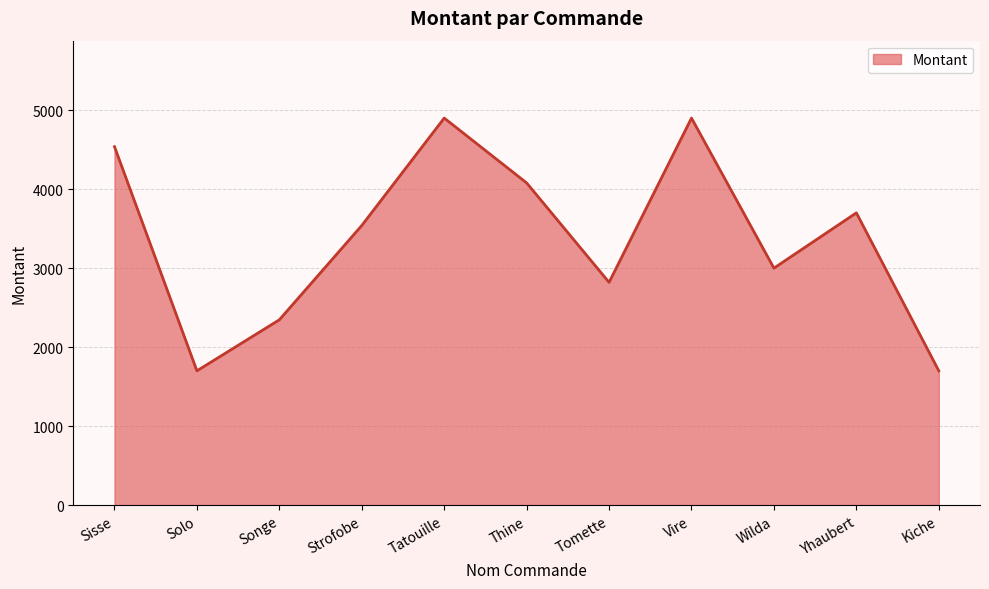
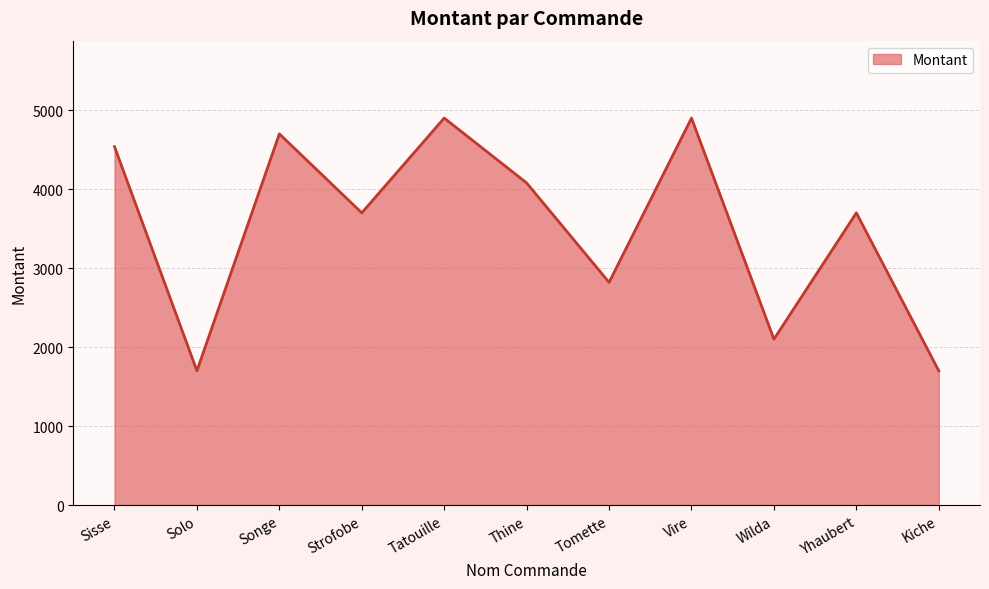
  {
    "Sisse": 4500,
    "Solo": 1700,
-   "Songe": 2300,
-   "Strofobe": 3500,
+   "Songe": 4700,
+   "Strofobe": 3700,
    "Tatouille": 4900,
    "Thine": 4100,
    "Tomette": 2800,
    "Vire": 4900,
-   "Wilda": 3000,
+   "Wilda": 2100,
    "Yhaubert": 3700,
    "Kiche": 1700
  }
